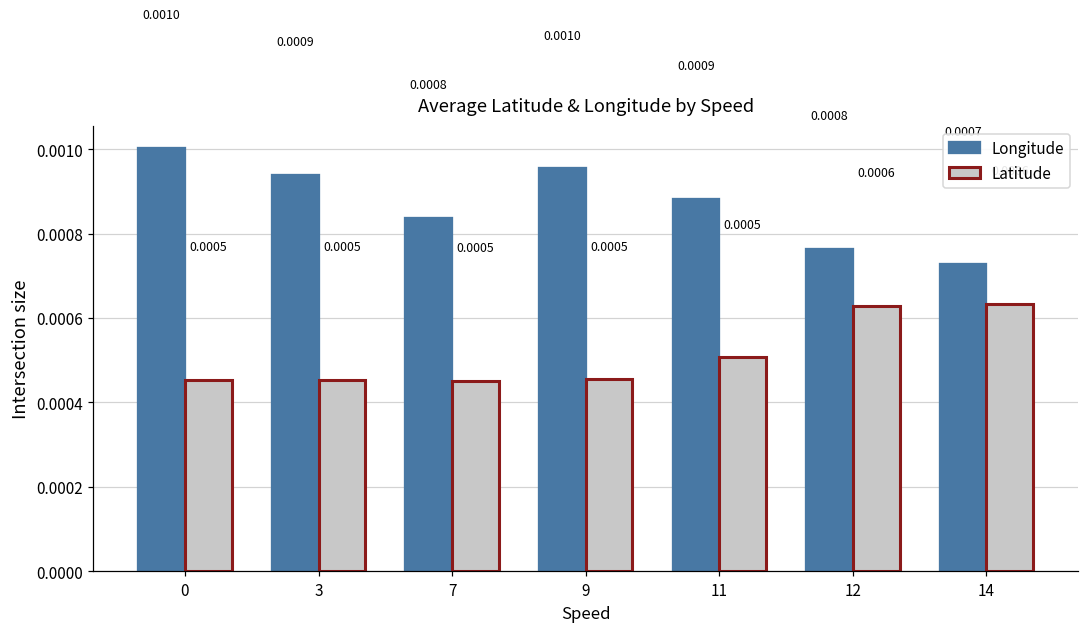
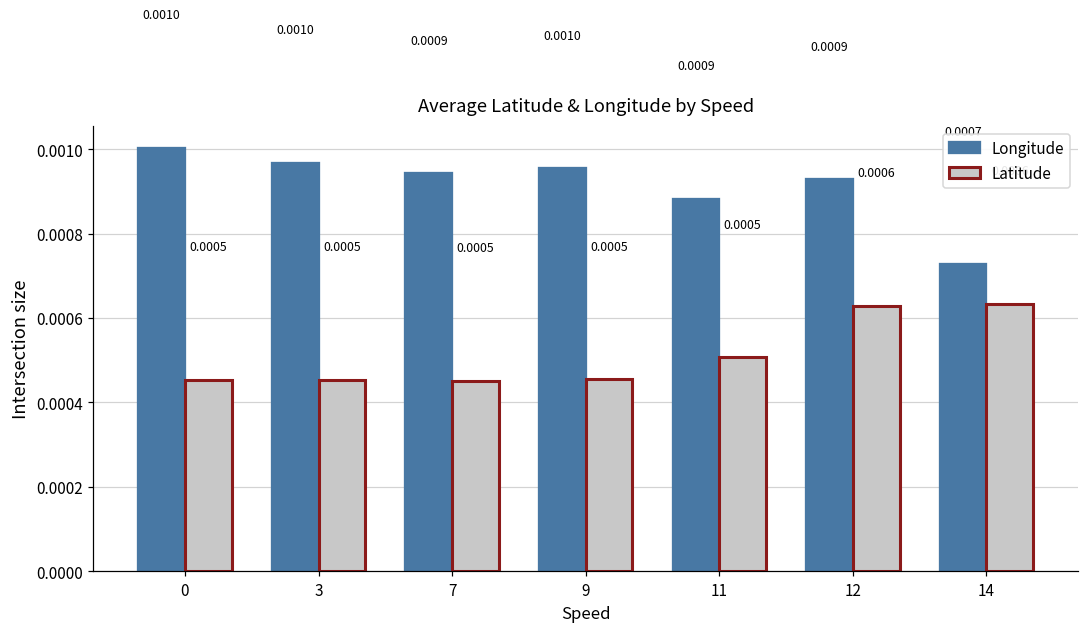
  {
    "Longitude": {
-     "3": 0.0009,
-     "7": 0.0008,
-     "12": 0.0008
+     "3": 0.0010,
+     "7": 0.0009,
+     "12": 0.0009
    },
    "Latitude": {
      "0": 0.00045,
      "3": 0.00045,
      "7": 0.00045,
      "9": 0.00045,
      "11": 0.00051,
      "12": 0.00063,
      "14": 0.00063
    }
  }
